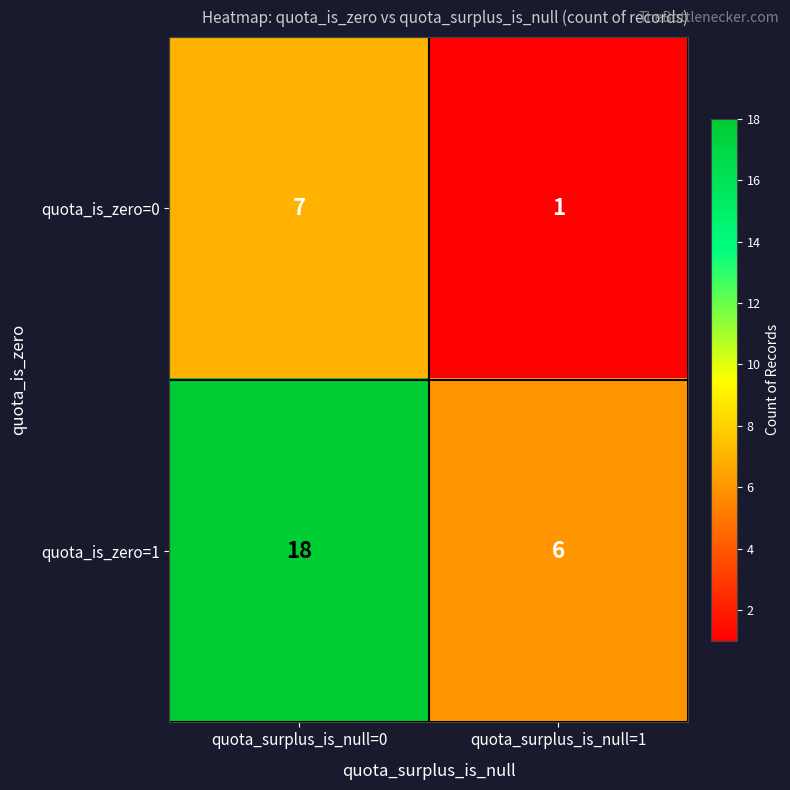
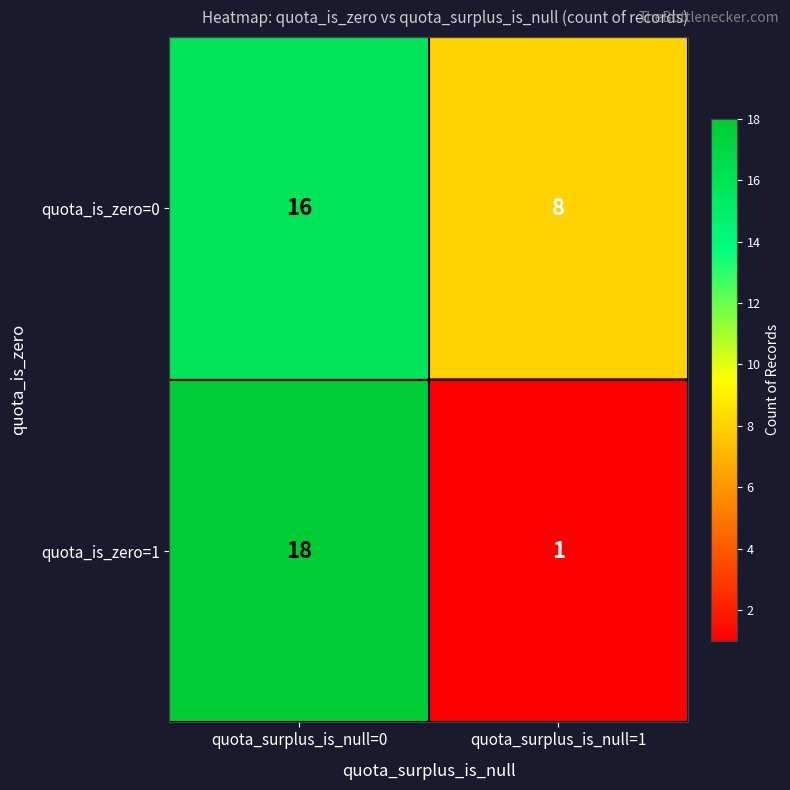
  {
    "quota_is_zero=0": {
-     "quota_surplus_is_null=0": 7,
-     "quota_surplus_is_null=1": 1
+     "quota_surplus_is_null=0": 16,
+     "quota_surplus_is_null=1": 8
    },
    "quota_is_zero=1": {
      "quota_surplus_is_null=0": 18,
-     "quota_surplus_is_null=1": 6
+     "quota_surplus_is_null=1": 1
    }
  }
